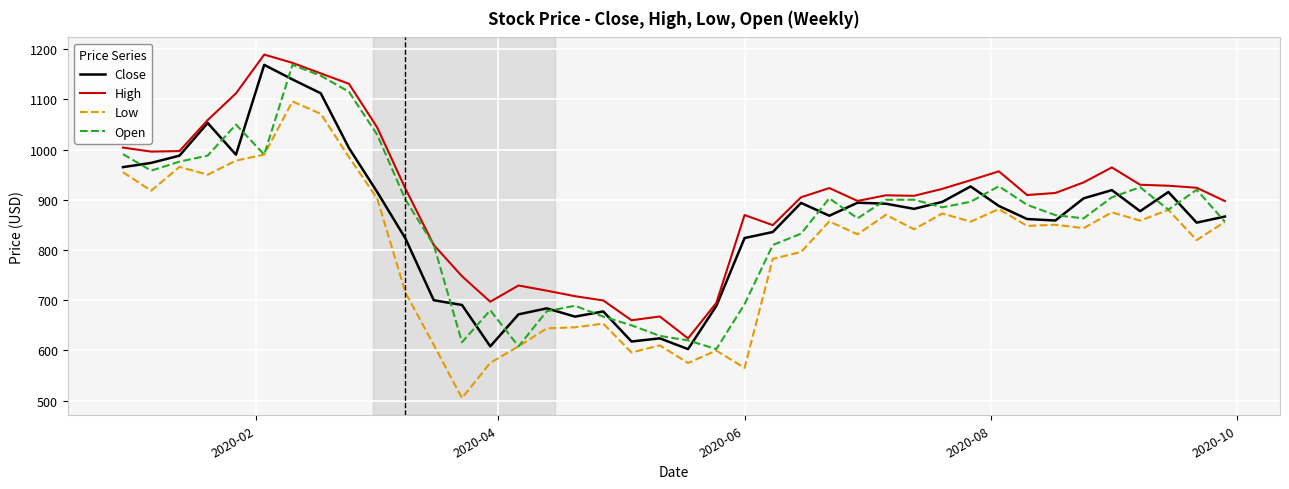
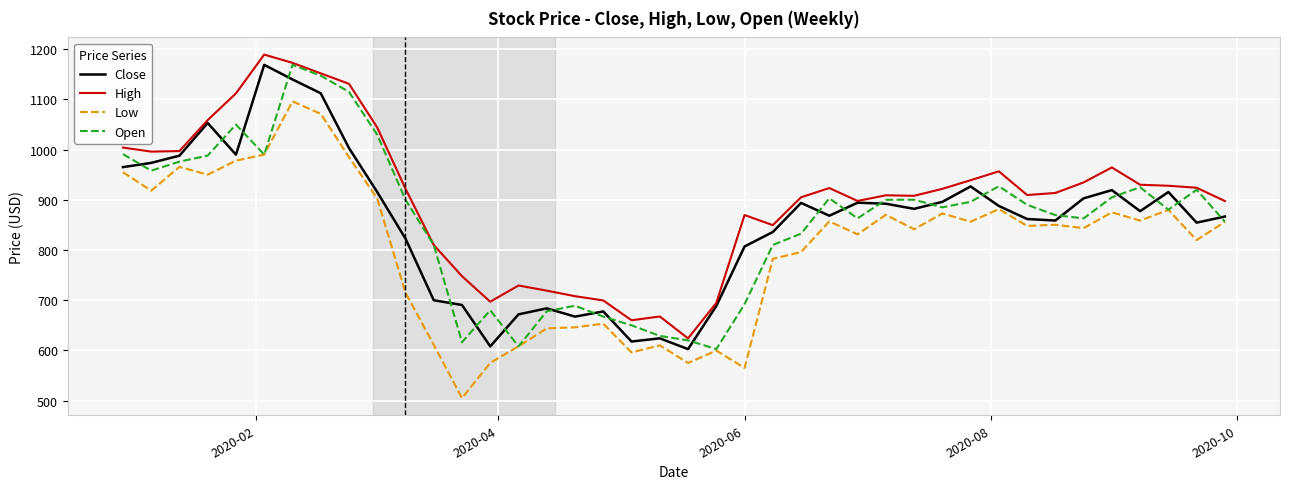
  {
    "Close": {
-     "2020-06": 820
+     "2020-06": 810
    },
    "High": {
      "2020-06": 870
    },
    "Low": {
      "2020-06": 570
    },
    "Open": {
      "2020-06": 690
    }
  }
